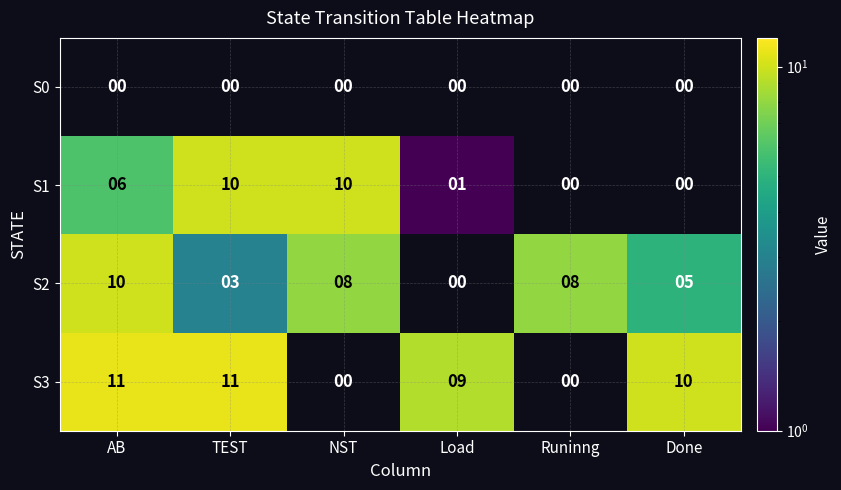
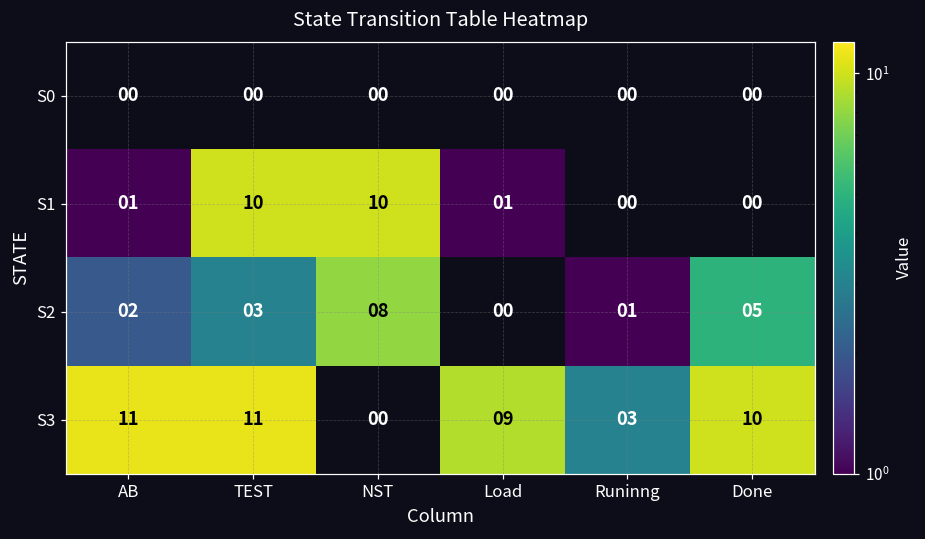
  {
    "S0": {
      "AB": "00",
      "TEST": "00",
      "NST": "00",
      "Load": "00",
      "Runinng": "00",
      "Done": "00"
    },
    "S1": {
-     "AB": "06",
+     "AB": "01",
      "TEST": "10",
      "NST": "10",
      "Load": "01",
      "Runinng": "00",
      "Done": "00"
    },
    "S2": {
-     "AB": "10",
+     "AB": "02",
      "TEST": "03",
      "NST": "08",
      "Load": "00",
-     "Runinng": "08",
+     "Runinng": "01",
      "Done": "05"
    },
    "S3": {
      "AB": "11",
      "TEST": "11",
      "NST": "00",
      "Load": "09",
-     "Runinng": "00",
+     "Runinng": "03",
      "Done": "10"
    }
  }
